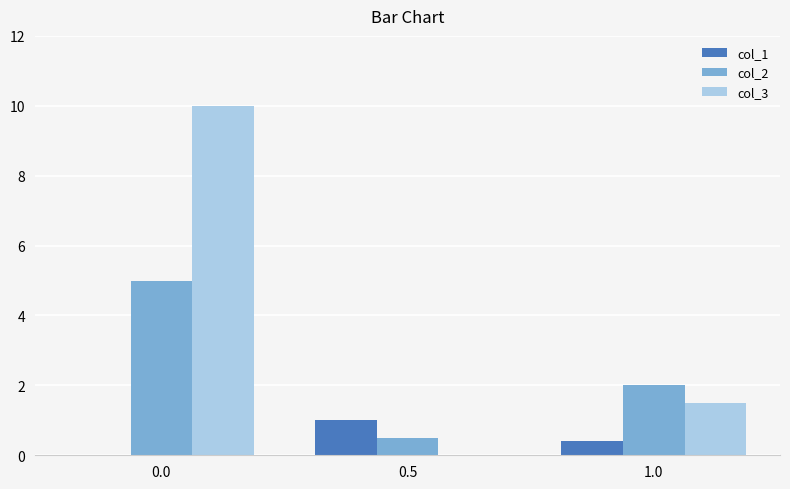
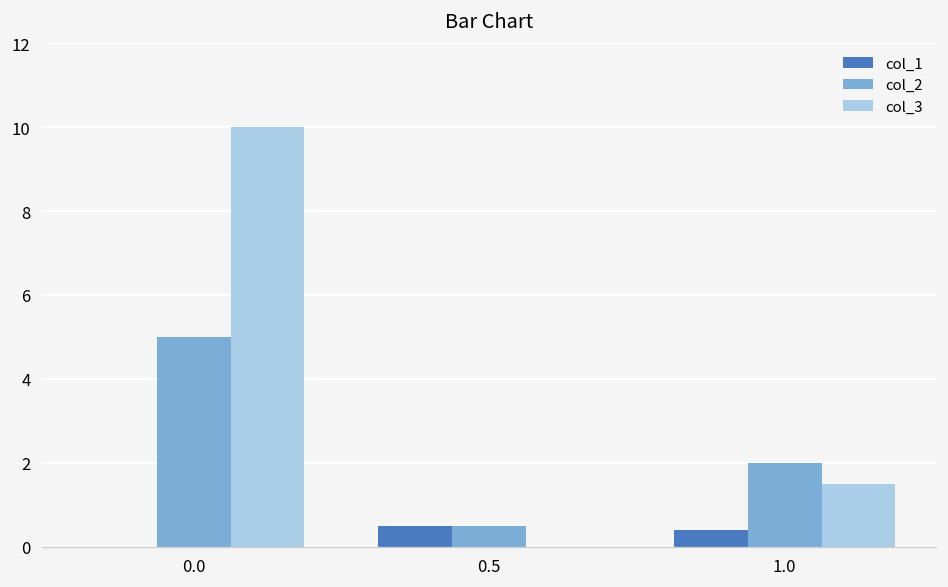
  {
    "col_1": {
      "0.0": 0.0,
-     "0.5": 1.0,
+     "0.5": 0.5,
      "1.0": 0.4
    }
  }
